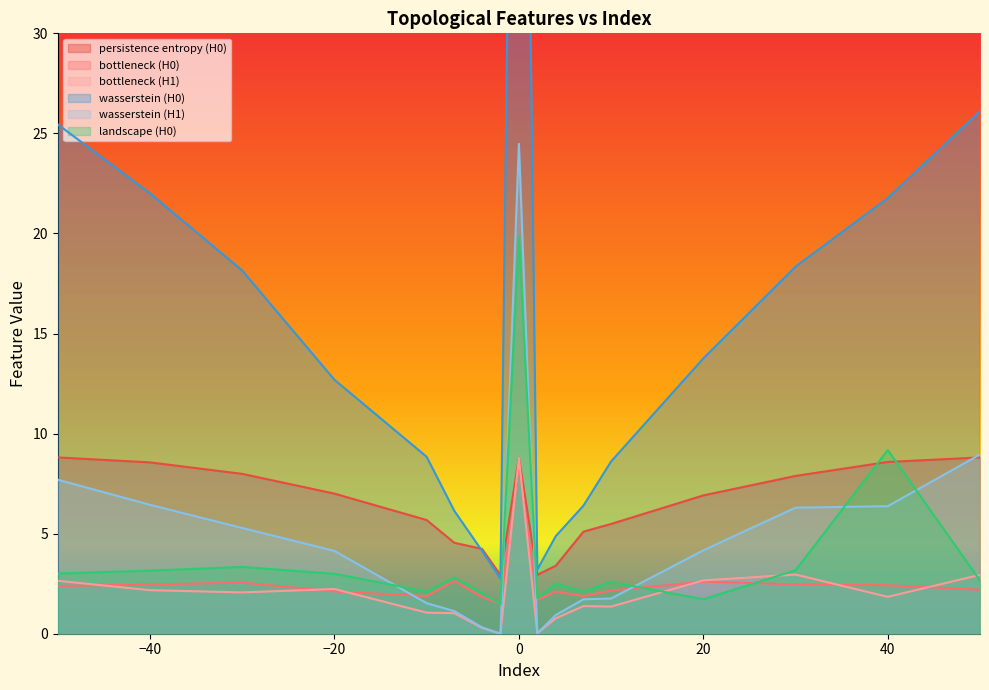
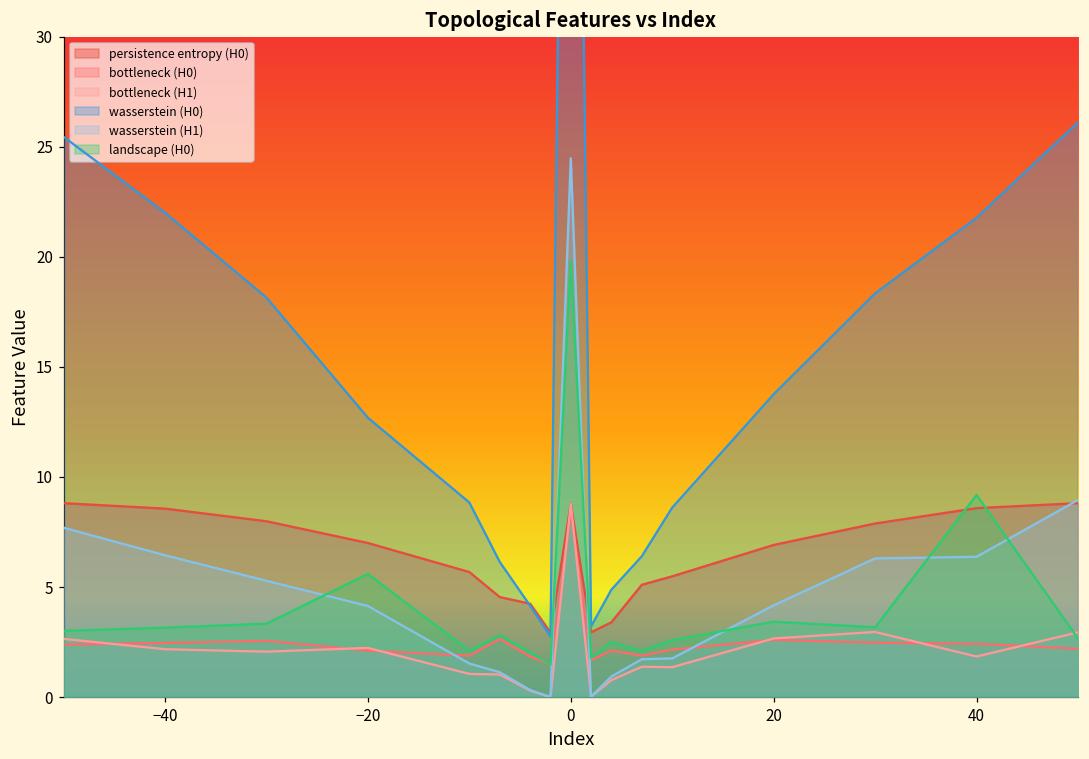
  {
    "landscape (H0)": {
      "−40": 3.2,
-     "−20": 3.0,
+     "−20": 5.6,
      "0": 19.8,
-     "20": 1.7,
+     "20": 3.4,
      "40": 9.2
    }
  }
